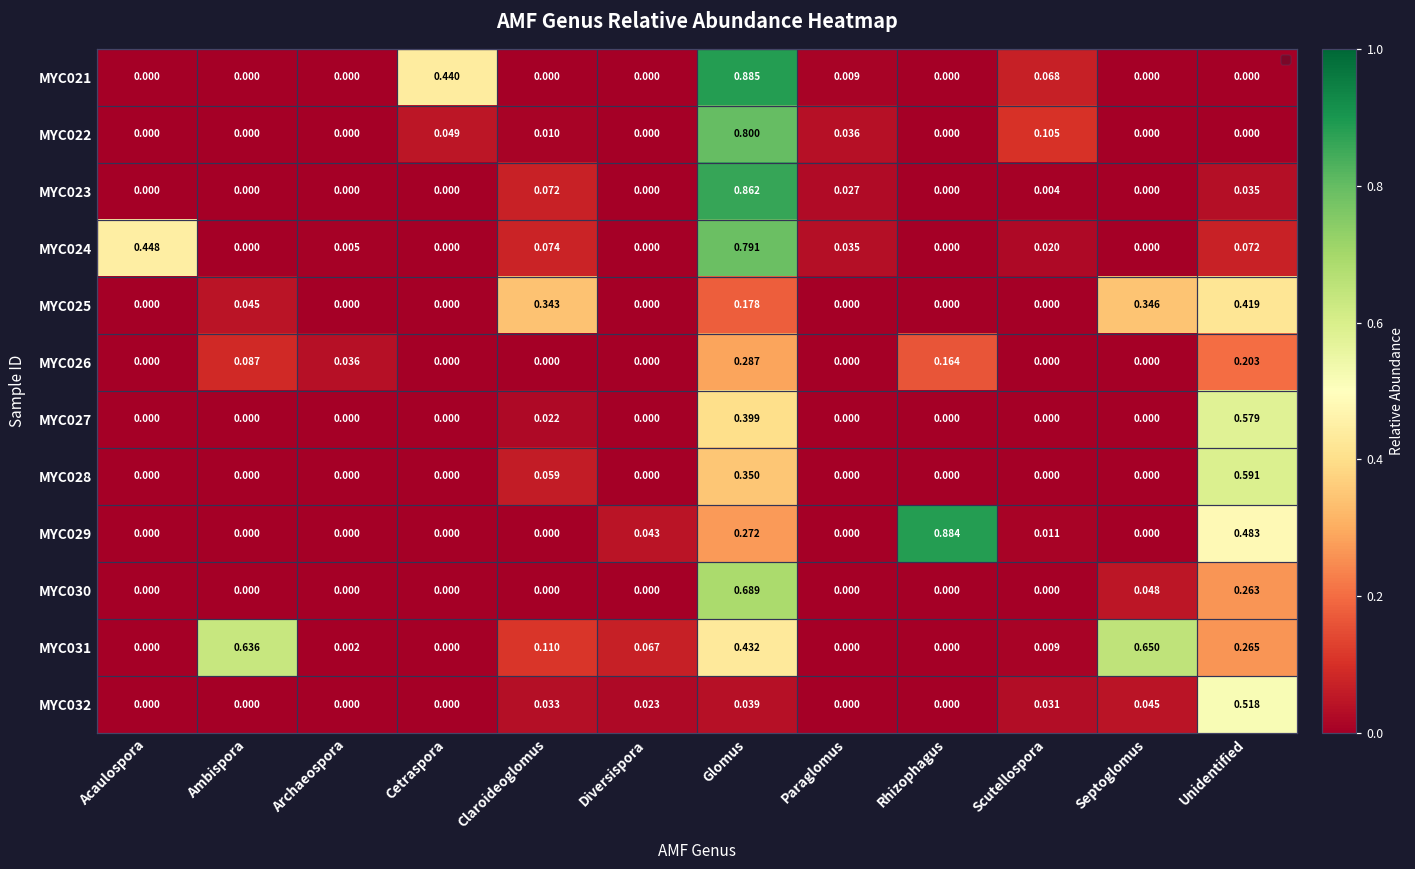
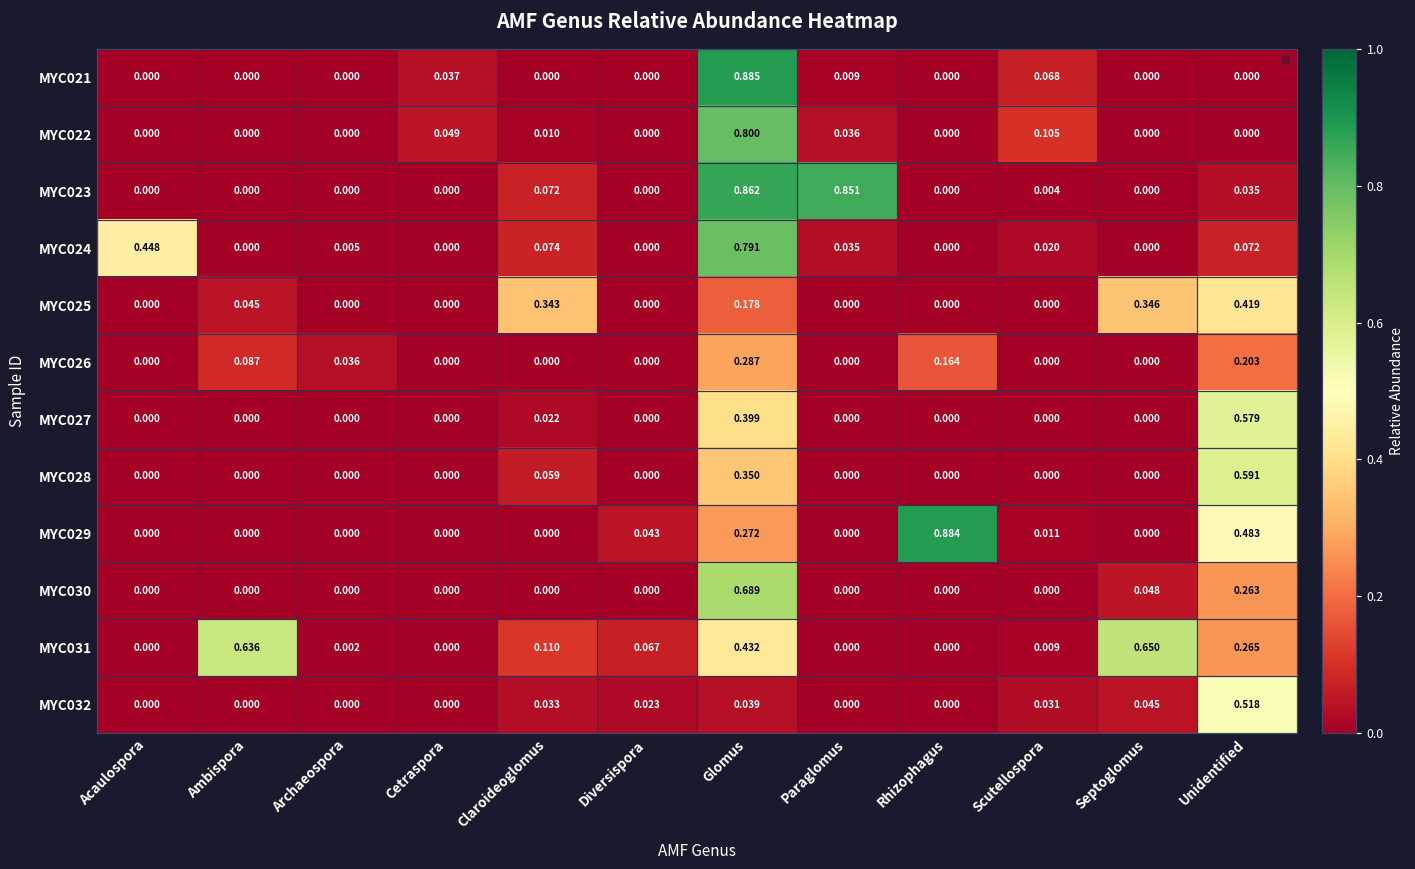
  {
    "MYC021": {
      "Acaulospora": 0.000,
      "Ambispora": 0.000,
      "Archaeospora": 0.000,
-     "Cetraspora": 0.440,
+     "Cetraspora": 0.037,
      "Claroideoglomus": 0.000,
      "Diversispora": 0.000,
      "Glomus": 0.885,
      "Paraglomus": 0.009,
      "Rhizophagus": 0.000,
      "Scutellospora": 0.068,
      "Septoglomus": 0.000,
      "Unidentified": 0.000
    },
    "MYC022": {
      "Acaulospora": 0.000,
      "Ambispora": 0.000,
      "Archaeospora": 0.000,
      "Cetraspora": 0.049,
      "Claroideoglomus": 0.010,
      "Diversispora": 0.000,
      "Glomus": 0.800,
      "Paraglomus": 0.036,
      "Rhizophagus": 0.000,
      "Scutellospora": 0.105,
      "Septoglomus": 0.000,
      "Unidentified": 0.000
    },
    "MYC023": {
      "Acaulospora": 0.000,
      "Ambispora": 0.000,
      "Archaeospora": 0.000,
      "Cetraspora": 0.000,
      "Claroideoglomus": 0.072,
      "Diversispora": 0.000,
      "Glomus": 0.862,
-     "Paraglomus": 0.027,
+     "Paraglomus": 0.851,
      "Rhizophagus": 0.000,
      "Scutellospora": 0.004,
      "Septoglomus": 0.000,
      "Unidentified": 0.035
    },
    "MYC024": {
      "Acaulospora": 0.448,
      "Ambispora": 0.000,
      "Archaeospora": 0.005,
      "Cetraspora": 0.000,
      "Claroideoglomus": 0.074,
      "Diversispora": 0.000,
      "Glomus": 0.791,
      "Paraglomus": 0.035,
      "Rhizophagus": 0.000,
      "Scutellospora": 0.020,
      "Septoglomus": 0.000,
      "Unidentified": 0.072
    },
    "MYC025": {
      "Acaulospora": 0.000,
      "Ambispora": 0.045,
      "Archaeospora": 0.000,
      "Cetraspora": 0.000,
      "Claroideoglomus": 0.343,
      "Diversispora": 0.000,
      "Glomus": 0.178,
      "Paraglomus": 0.000,
      "Rhizophagus": 0.000,
      "Scutellospora": 0.000,
      "Septoglomus": 0.346,
      "Unidentified": 0.419
    },
    "MYC026": {
      "Acaulospora": 0.000,
      "Ambispora": 0.087,
      "Archaeospora": 0.036,
      "Cetraspora": 0.000,
      "Claroideoglomus": 0.000,
      "Diversispora": 0.000,
      "Glomus": 0.287,
      "Paraglomus": 0.000,
      "Rhizophagus": 0.164,
      "Scutellospora": 0.000,
      "Septoglomus": 0.000,
      "Unidentified": 0.203
    },
    "MYC027": {
      "Acaulospora": 0.000,
      "Ambispora": 0.000,
      "Archaeospora": 0.000,
      "Cetraspora": 0.000,
      "Claroideoglomus": 0.022,
      "Diversispora": 0.000,
      "Glomus": 0.399,
      "Paraglomus": 0.000,
      "Rhizophagus": 0.000,
      "Scutellospora": 0.000,
      "Septoglomus": 0.000,
      "Unidentified": 0.579
    },
    "MYC028": {
      "Acaulospora": 0.000,
      "Ambispora": 0.000,
      "Archaeospora": 0.000,
      "Cetraspora": 0.000,
      "Claroideoglomus": 0.059,
      "Diversispora": 0.000,
      "Glomus": 0.350,
      "Paraglomus": 0.000,
      "Rhizophagus": 0.000,
      "Scutellospora": 0.000,
      "Septoglomus": 0.000,
      "Unidentified": 0.591
    },
    "MYC029": {
      "Acaulospora": 0.000,
      "Ambispora": 0.000,
      "Archaeospora": 0.000,
      "Cetraspora": 0.000,
      "Claroideoglomus": 0.000,
      "Diversispora": 0.043,
      "Glomus": 0.272,
      "Paraglomus": 0.000,
      "Rhizophagus": 0.884,
      "Scutellospora": 0.011,
      "Septoglomus": 0.000,
      "Unidentified": 0.483
    },
    "MYC030": {
      "Acaulospora": 0.000,
      "Ambispora": 0.000,
      "Archaeospora": 0.000,
      "Cetraspora": 0.000,
      "Claroideoglomus": 0.000,
      "Diversispora": 0.000,
      "Glomus": 0.689,
      "Paraglomus": 0.000,
      "Rhizophagus": 0.000,
      "Scutellospora": 0.000,
      "Septoglomus": 0.048,
      "Unidentified": 0.263
    },
    "MYC031": {
      "Acaulospora": 0.000,
      "Ambispora": 0.636,
      "Archaeospora": 0.002,
      "Cetraspora": 0.000,
      "Claroideoglomus": 0.110,
      "Diversispora": 0.067,
      "Glomus": 0.432,
      "Paraglomus": 0.000,
      "Rhizophagus": 0.000,
      "Scutellospora": 0.009,
      "Septoglomus": 0.650,
      "Unidentified": 0.265
    },
    "MYC032": {
      "Acaulospora": 0.000,
      "Ambispora": 0.000,
      "Archaeospora": 0.000,
      "Cetraspora": 0.000,
      "Claroideoglomus": 0.033,
      "Diversispora": 0.023,
      "Glomus": 0.039,
      "Paraglomus": 0.000,
      "Rhizophagus": 0.000,
      "Scutellospora": 0.031,
      "Septoglomus": 0.045,
      "Unidentified": 0.518
    }
  }
